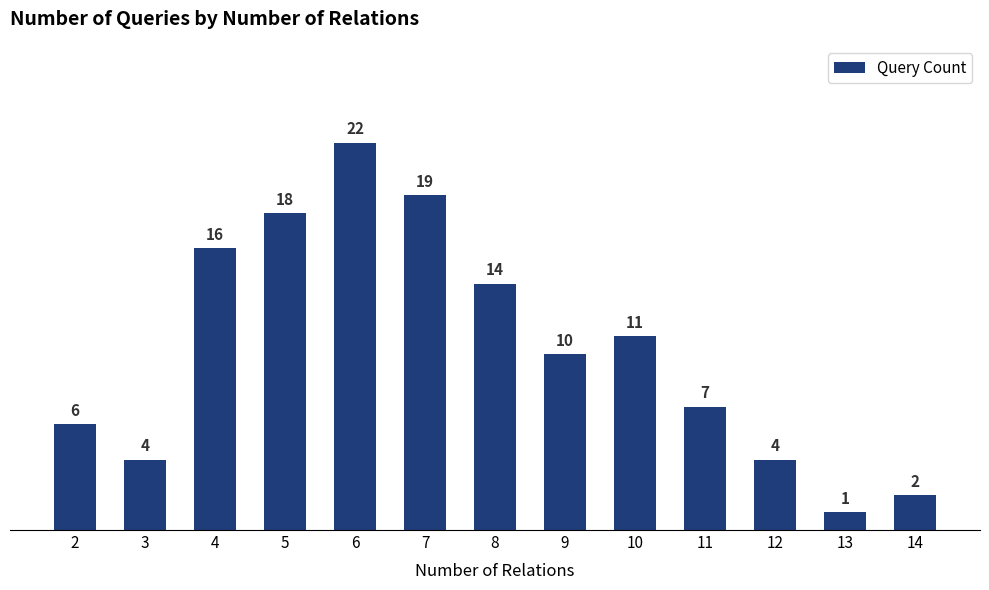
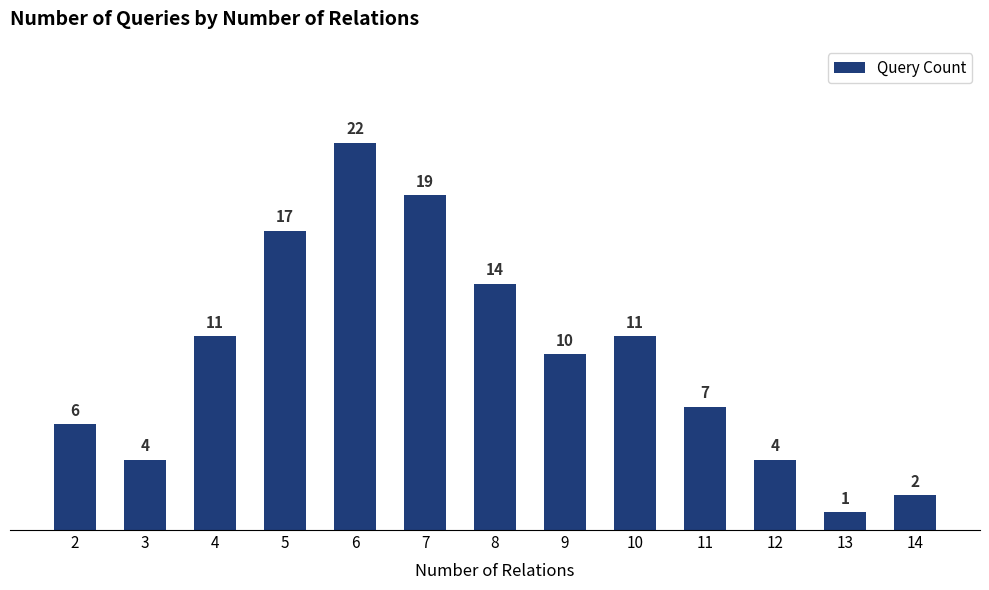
  {
    "2": 6,
    "3": 4,
-   "4": 16,
-   "5": 18,
+   "4": 11,
+   "5": 17,
    "6": 22,
    "7": 19,
    "8": 14,
    "9": 10,
    "10": 11,
    "11": 7,
    "12": 4,
    "13": 1,
    "14": 2
  }
